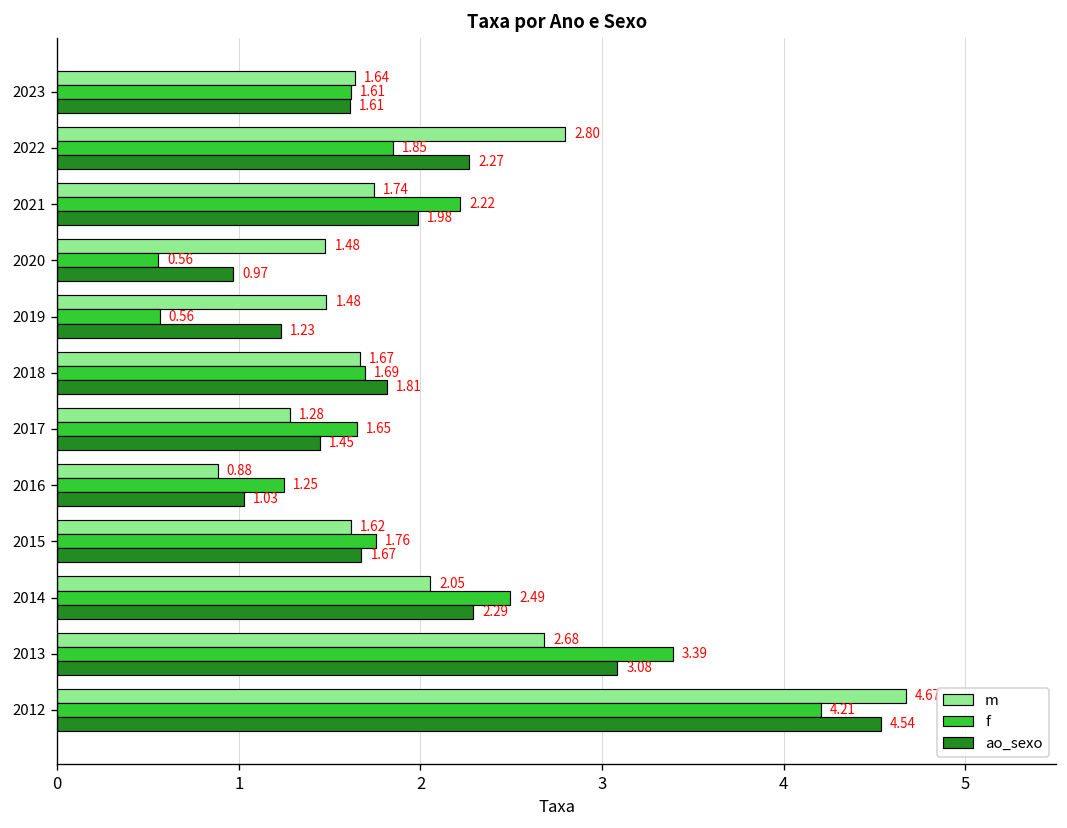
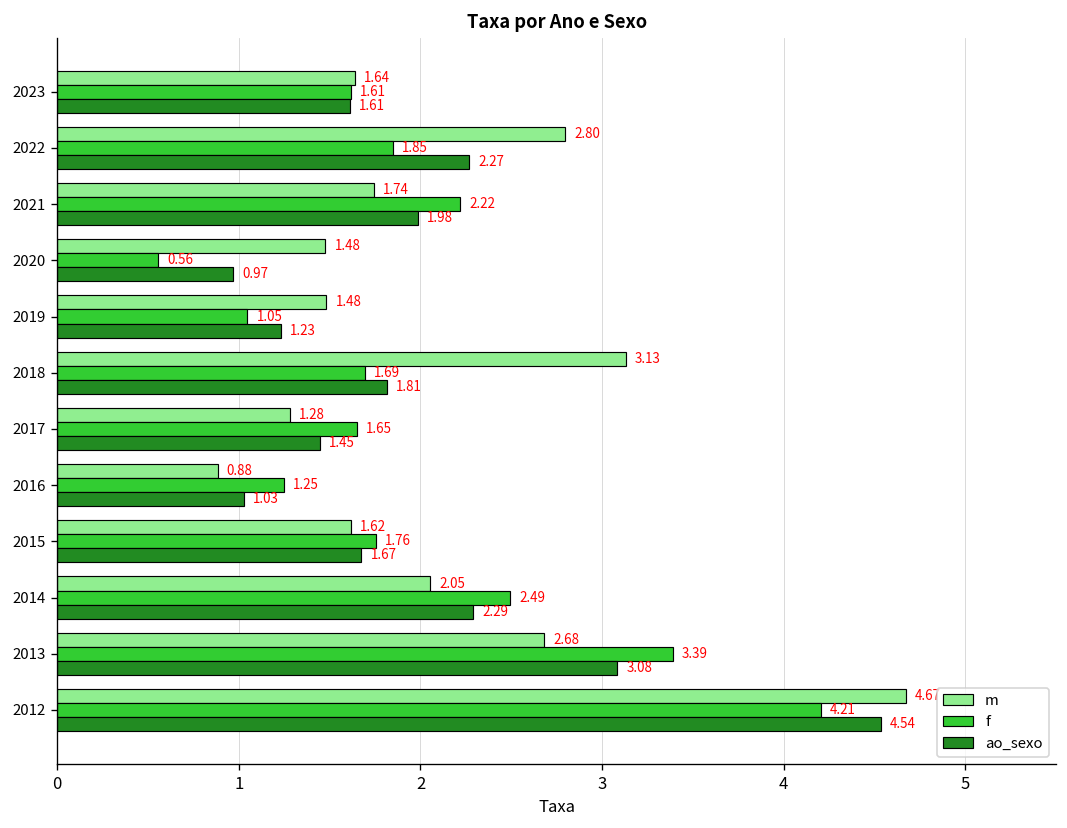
  {
    "m": {
      "2023": 1.64,
      "2022": 2.80,
      "2021": 1.74,
      "2020": 1.48,
      "2019": 1.48,
-     "2018": 1.67,
+     "2018": 3.13,
      "2017": 1.28,
      "2016": 0.88,
      "2015": 1.62,
      "2014": 2.05,
      "2013": 2.68
    },
    "f": {
      "2023": 1.61,
      "2022": 1.85,
      "2021": 2.22,
      "2020": 0.56,
-     "2019": 0.56,
+     "2019": 1.05,
      "2018": 1.69,
      "2017": 1.65,
      "2016": 1.25,
      "2015": 1.76,
      "2014": 2.49,
      "2013": 3.39,
      "2012": 4.21
    },
    "ao_sexo": {
      "2023": 1.61,
      "2022": 2.27,
      "2021": 1.98,
      "2020": 0.97,
      "2019": 1.23,
      "2018": 1.81,
      "2017": 1.45,
      "2016": 1.03,
      "2015": 1.67,
      "2014": 2.29,
      "2013": 3.08,
      "2012": 4.54
    }
  }
